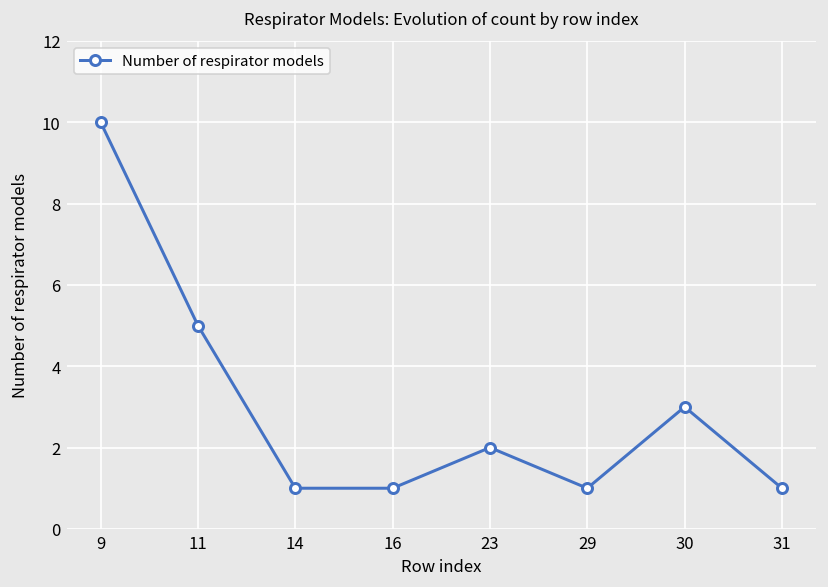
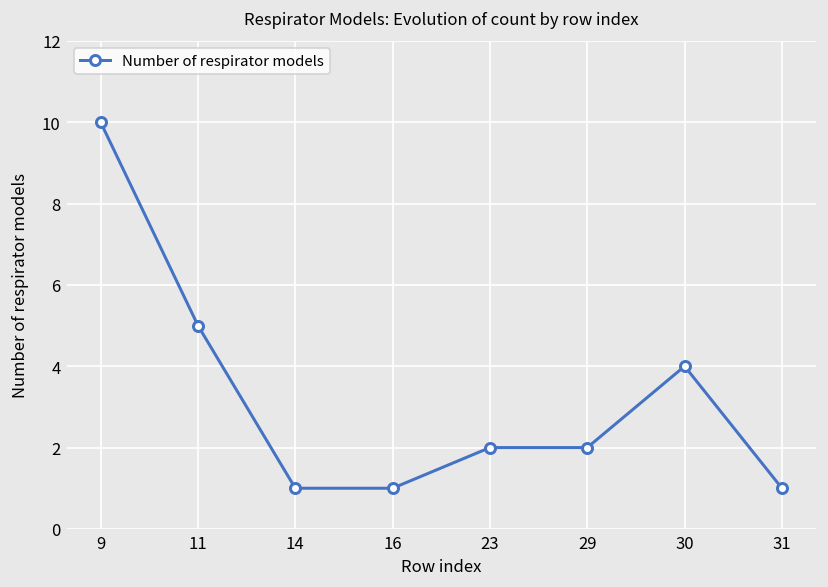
  {
    "9": 10,
    "11": 5,
    "14": 1,
    "16": 1,
    "23": 2,
-   "29": 1,
-   "30": 3,
+   "29": 2,
+   "30": 4,
    "31": 1
  }
